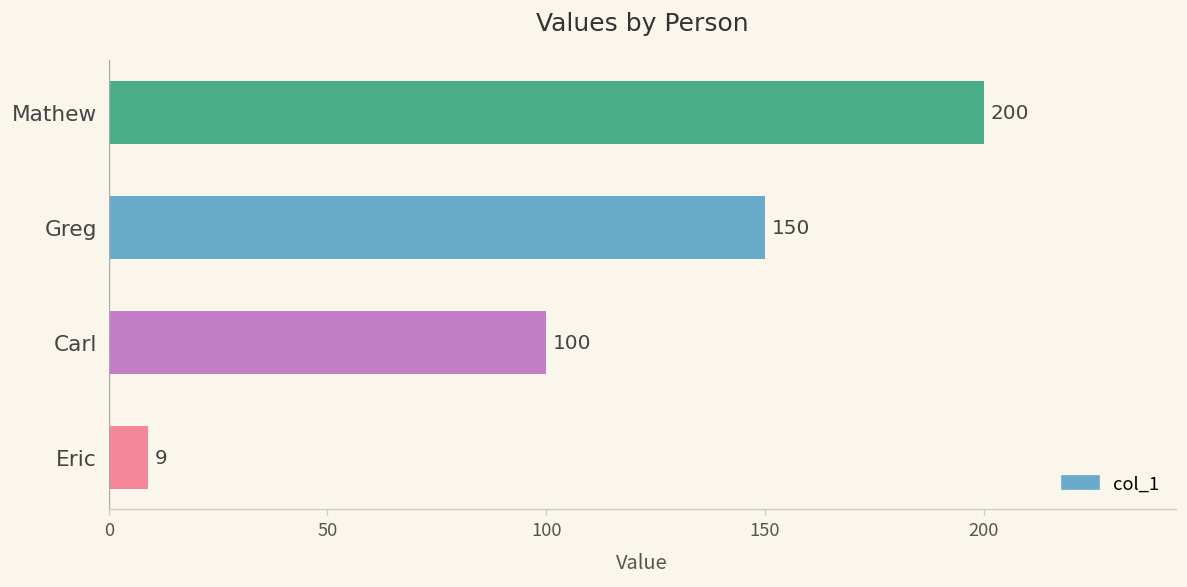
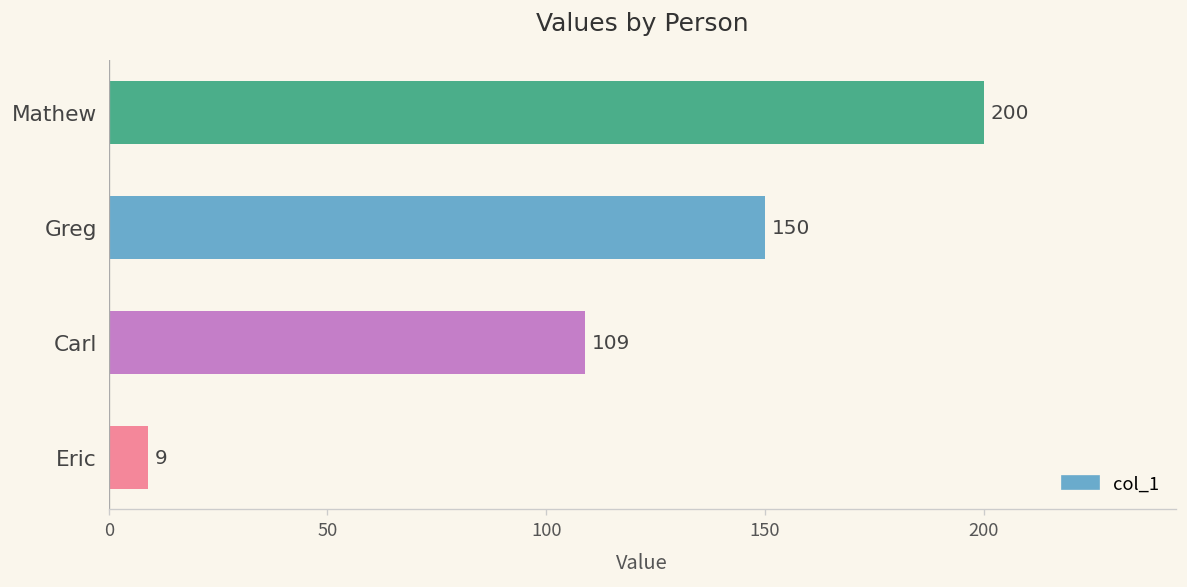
  {
    "Mathew": 200,
    "Greg": 150,
-   "Carl": 100,
+   "Carl": 109,
    "Eric": 9
  }
